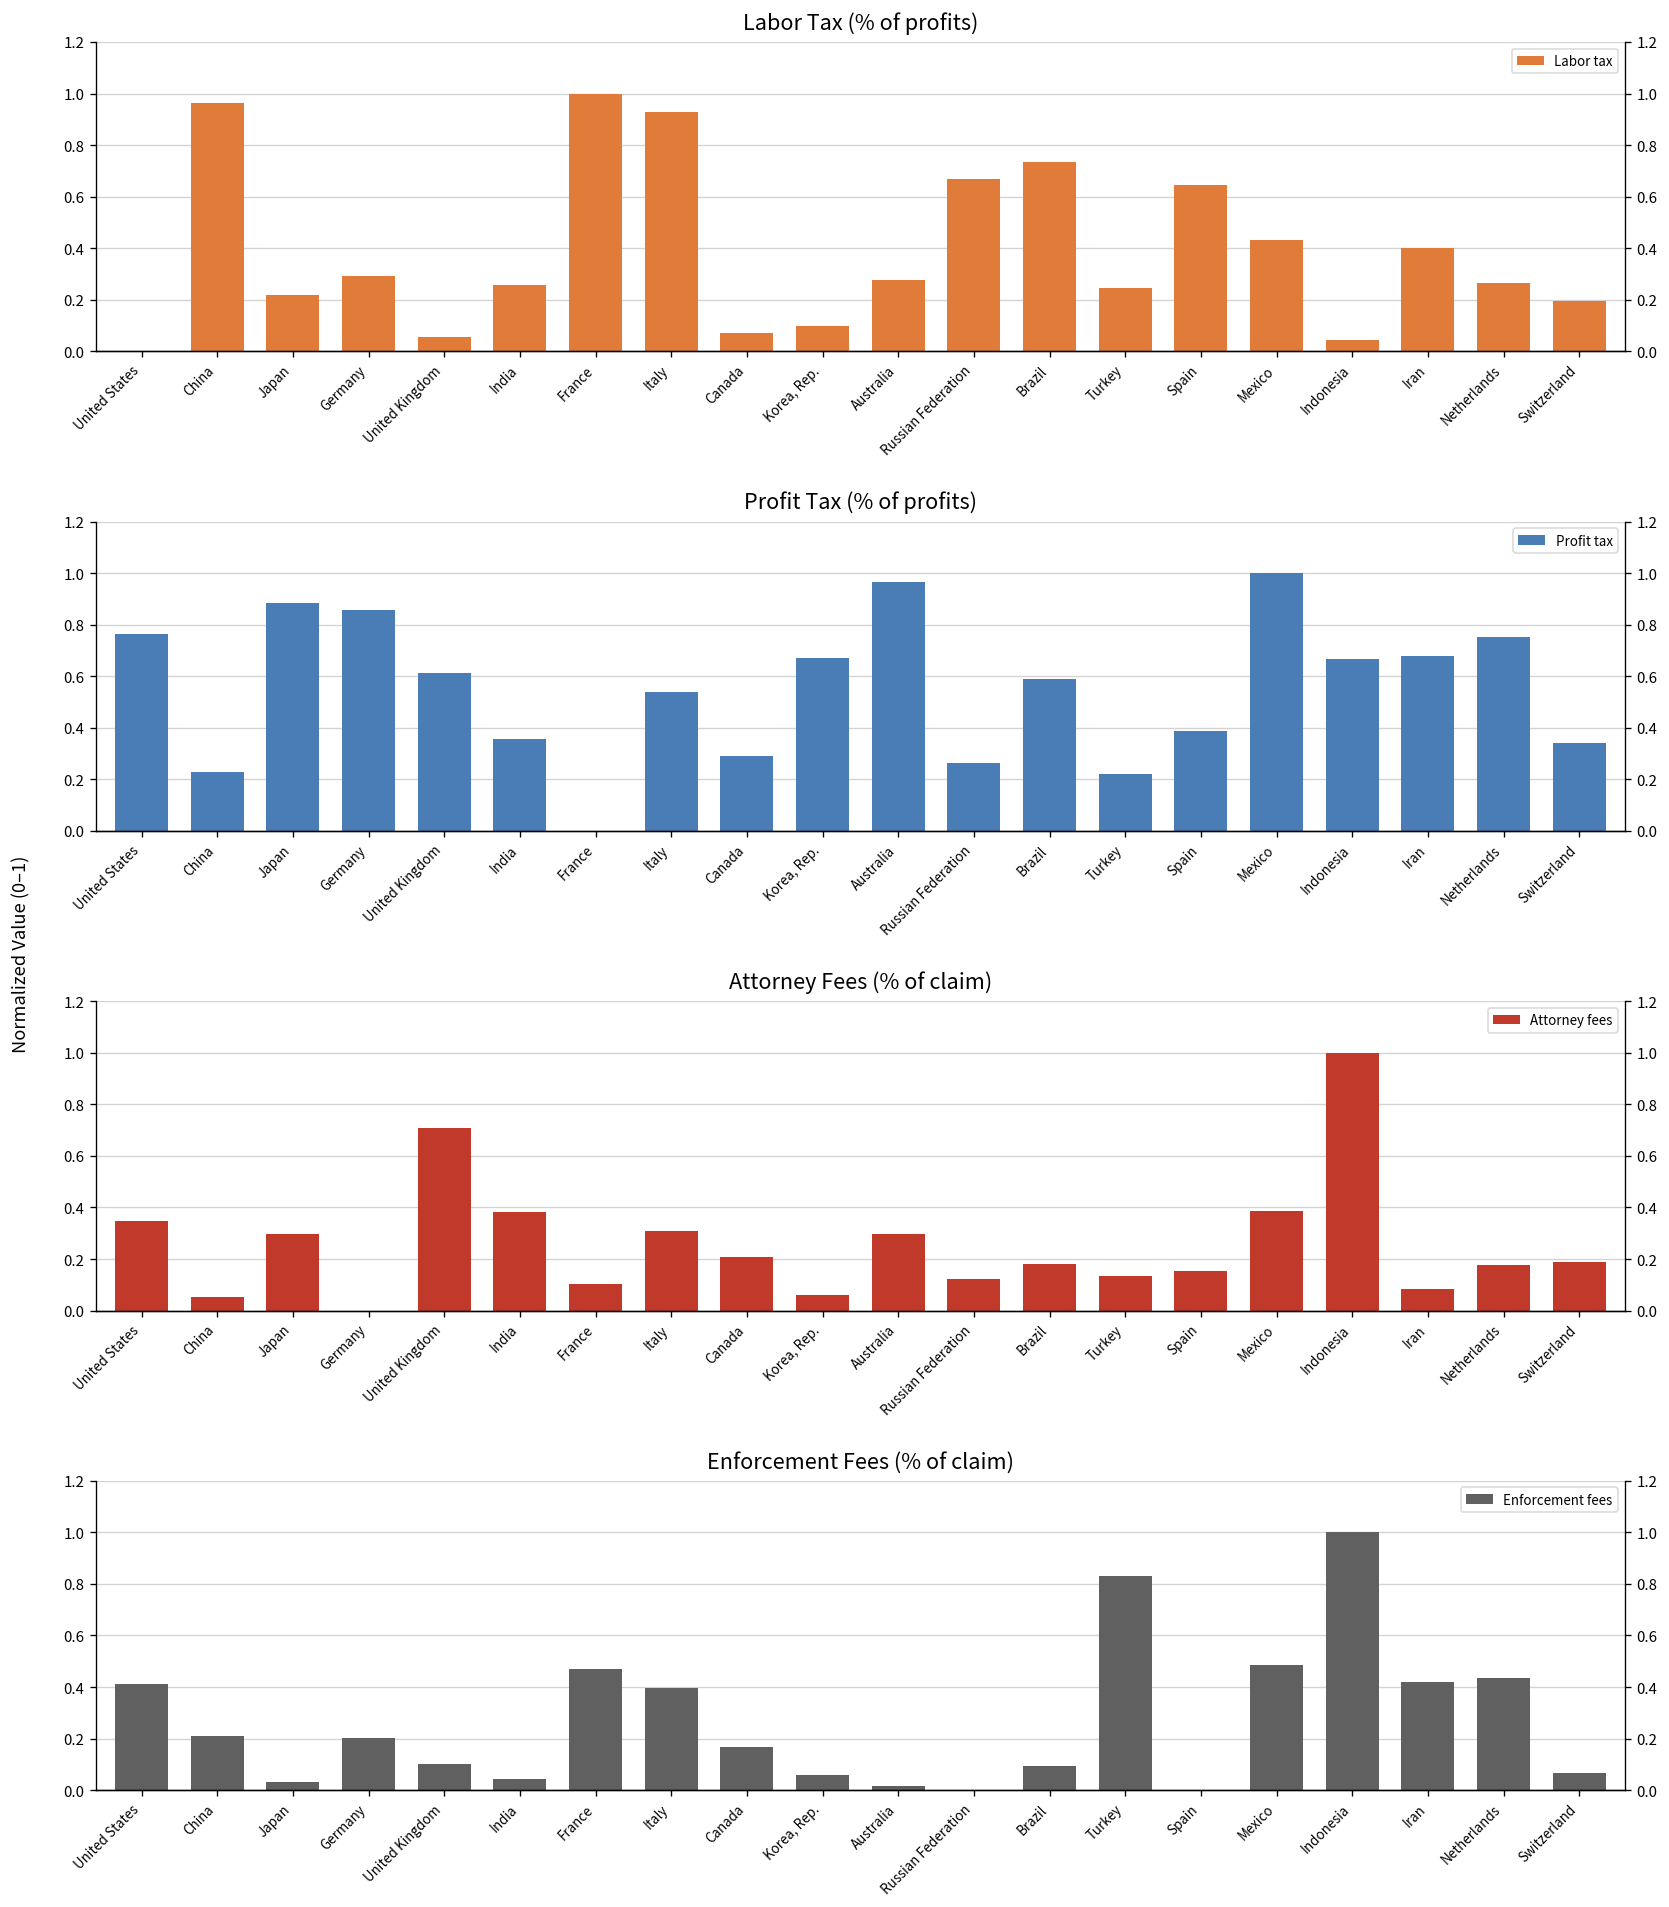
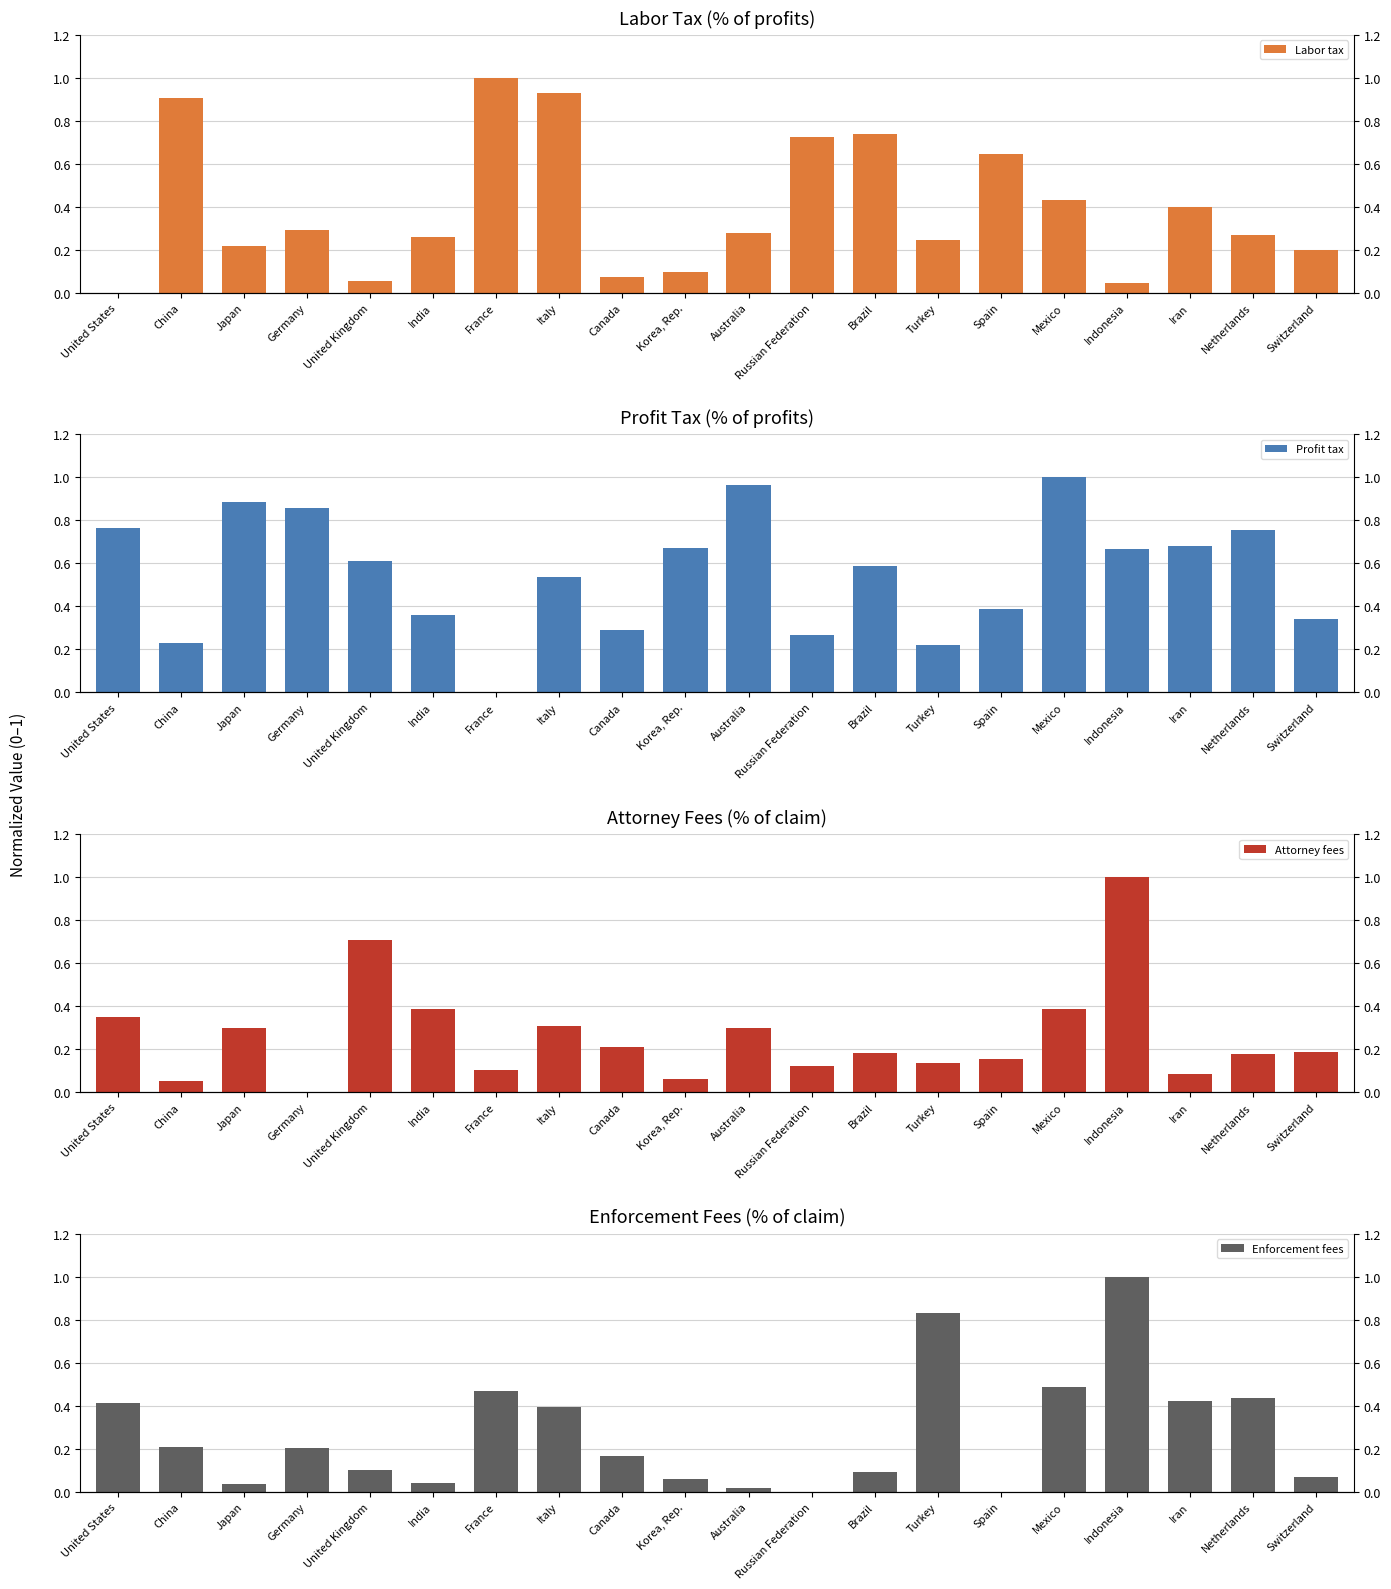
  {
    "Labor Tax (% of profits)": {
      "United States": 0.00,
-     "China": 0.96,
+     "China": 0.91,
      "Japan": 0.22,
      "Germany": 0.29,
      "United Kingdom": 0.05,
      "India": 0.26,
      "France": 1.00,
      "Italy": 0.93,
      "Canada": 0.07,
      "Korea, Rep.": 0.10,
      "Australia": 0.28,
-     "Russian Federation": 0.67,
+     "Russian Federation": 0.72,
      "Brazil": 0.74,
      "Turkey": 0.25,
      "Spain": 0.65,
      "Mexico": 0.43,
      "Indonesia": 0.04,
      "Iran": 0.40,
      "Netherlands": 0.27,
      "Switzerland": 0.20
    },
    "Profit Tax (% of profits)": {
      "United States": 0.76,
      "China": 0.23,
      "Japan": 0.88,
      "Germany": 0.86,
      "United Kingdom": 0.61,
      "India": 0.36,
      "France": 0.00,
      "Italy": 0.54,
      "Canada": 0.29,
      "Korea, Rep.": 0.67,
      "Australia": 0.97,
      "Russian Federation": 0.26,
      "Brazil": 0.59,
      "Turkey": 0.22,
      "Spain": 0.39,
      "Mexico": 1.00,
      "Indonesia": 0.67,
      "Iran": 0.68,
      "Netherlands": 0.75,
      "Switzerland": 0.34
    },
    "Attorney Fees (% of claim)": {
      "United States": 0.35,
      "China": 0.05,
      "Japan": 0.30,
      "Germany": 0.00,
      "United Kingdom": 0.71,
      "India": 0.38,
      "France": 0.10,
      "Italy": 0.31,
      "Canada": 0.21,
      "Korea, Rep.": 0.06,
      "Australia": 0.30,
      "Russian Federation": 0.12,
      "Brazil": 0.18,
      "Turkey": 0.13,
      "Spain": 0.15,
      "Mexico": 0.39,
      "Indonesia": 1.00,
      "Iran": 0.08,
      "Netherlands": 0.18,
      "Switzerland": 0.19
    },
    "Enforcement Fees (% of claim)": {
      "United States": 0.41,
      "China": 0.21,
      "Japan": 0.03,
      "Germany": 0.20,
      "United Kingdom": 0.10,
      "India": 0.04,
      "France": 0.47,
      "Italy": 0.39,
      "Canada": 0.17,
      "Korea, Rep.": 0.06,
      "Australia": 0.02,
      "Russian Federation": 0.00,
      "Brazil": 0.09,
      "Turkey": 0.83,
      "Spain": 0.00,
      "Mexico": 0.49,
      "Indonesia": 1.00,
      "Iran": 0.42,
      "Netherlands": 0.44,
      "Switzerland": 0.07
    }
  }
